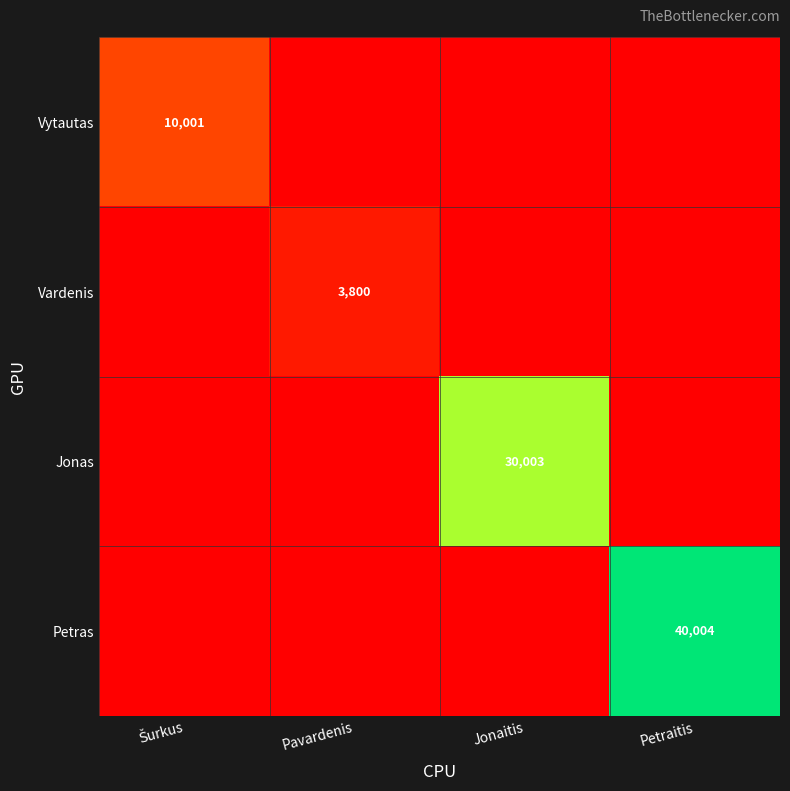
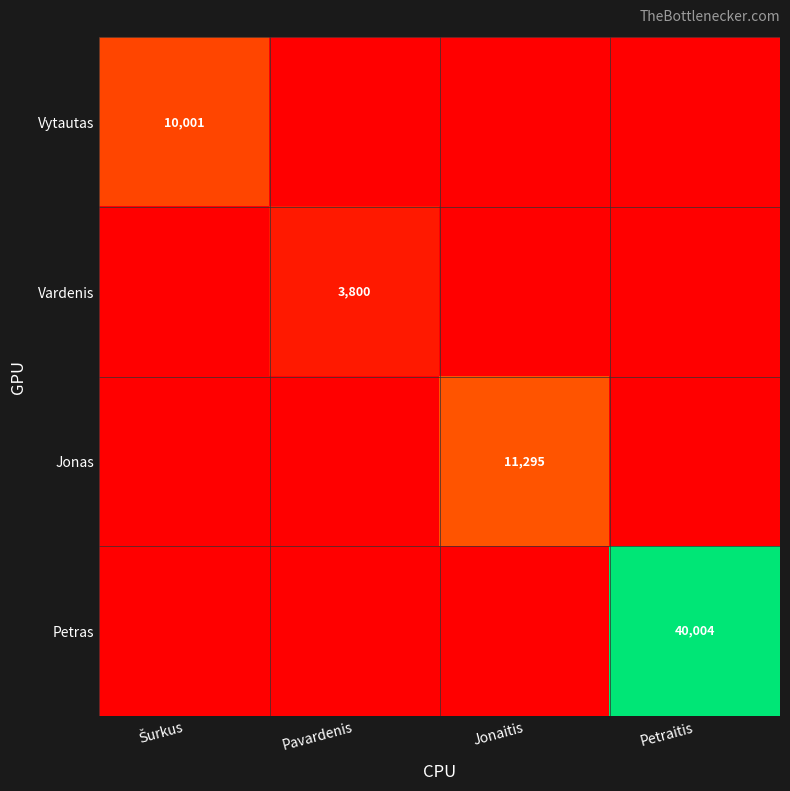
  {
    "Vytautas": {
      "Šurkus": "10,001"
    },
    "Vardenis": {
      "Pavardenis": "3,800"
    },
    "Jonas": {
-     "Jonaitis": "30,003"
+     "Jonaitis": "11,295"
    },
    "Petras": {
      "Petraitis": "40,004"
    }
  }
